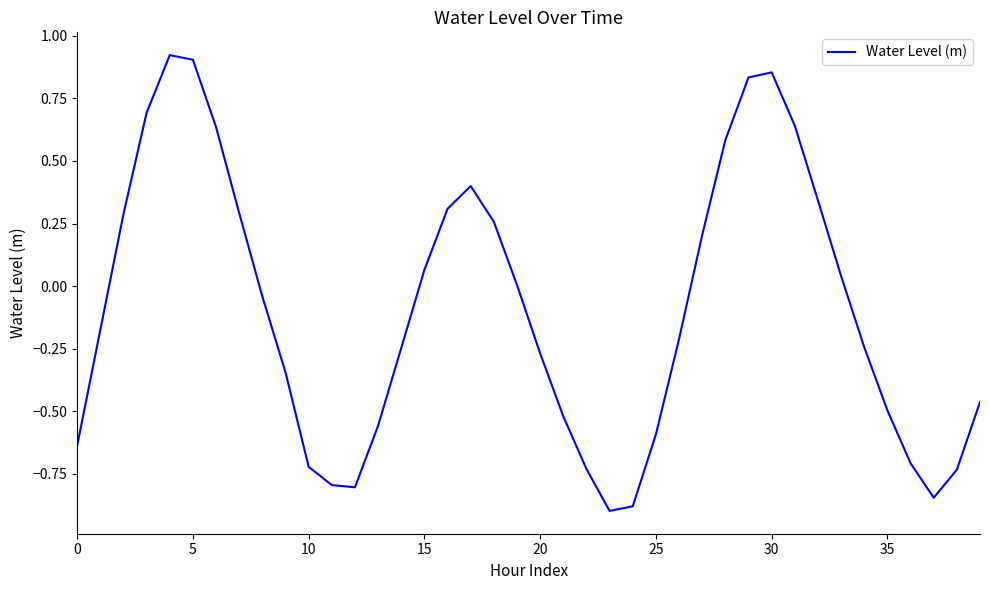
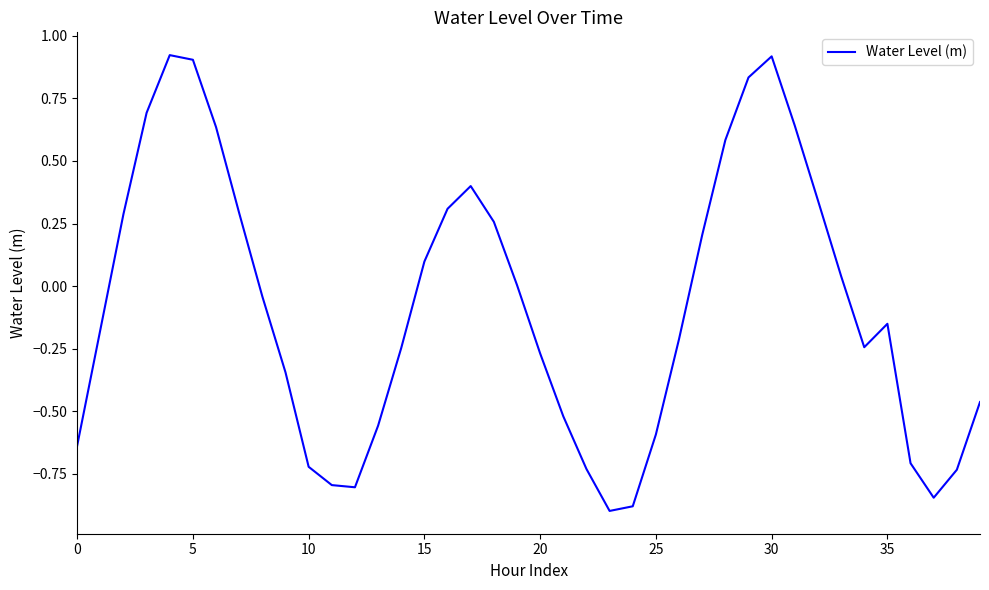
  {
    "0": -0.64,
    "5": 0.90,
    "10": -0.72,
-   "15": 0.06,
+   "15": 0.10,
    "20": -0.27,
    "25": -0.59,
-   "30": 0.85,
-   "35": -0.50
+   "30": 0.92,
+   "35": -0.15
  }
